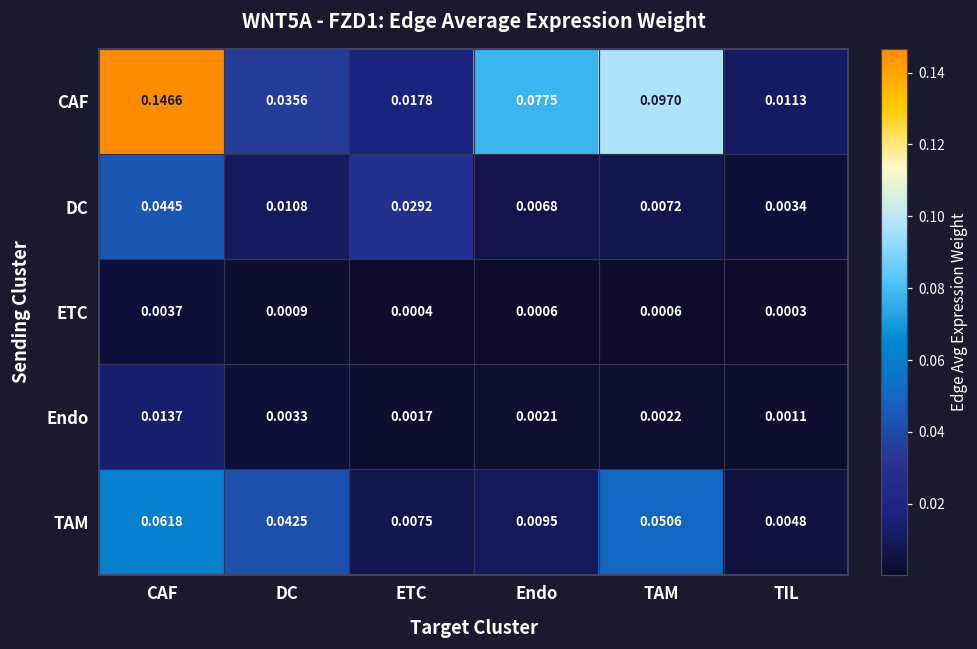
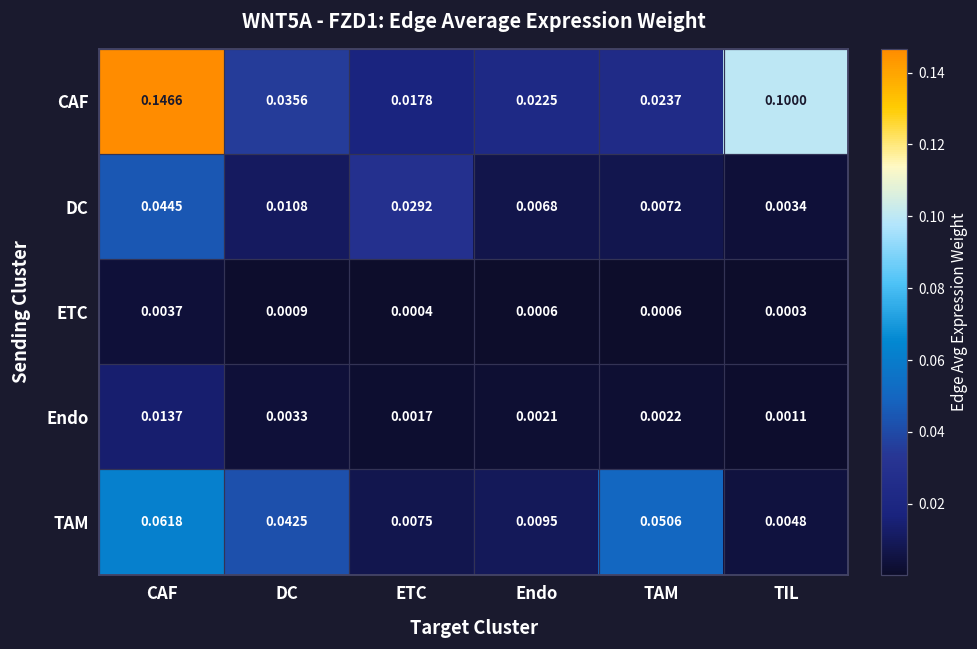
  {
    "CAF": {
      "CAF": 0.1466,
      "DC": 0.0356,
      "ETC": 0.0178,
-     "Endo": 0.0775,
-     "TAM": 0.0970,
-     "TIL": 0.0113
+     "Endo": 0.0225,
+     "TAM": 0.0237,
+     "TIL": 0.1000
    },
    "DC": {
      "CAF": 0.0445,
      "DC": 0.0108,
      "ETC": 0.0292,
      "Endo": 0.0068,
      "TAM": 0.0072,
      "TIL": 0.0034
    },
    "ETC": {
      "CAF": 0.0037,
      "DC": 0.0009,
      "ETC": 0.0004,
      "Endo": 0.0006,
      "TAM": 0.0006,
      "TIL": 0.0003
    },
    "Endo": {
      "CAF": 0.0137,
      "DC": 0.0033,
      "ETC": 0.0017,
      "Endo": 0.0021,
      "TAM": 0.0022,
      "TIL": 0.0011
    },
    "TAM": {
      "CAF": 0.0618,
      "DC": 0.0425,
      "ETC": 0.0075,
      "Endo": 0.0095,
      "TAM": 0.0506,
      "TIL": 0.0048
    }
  }
